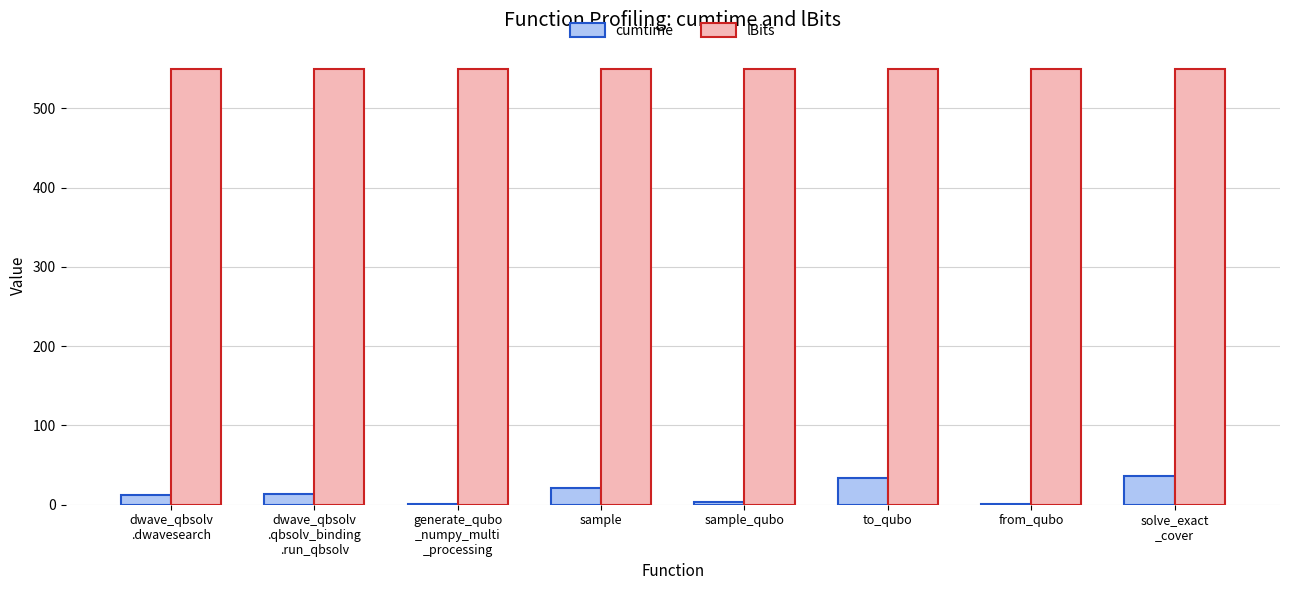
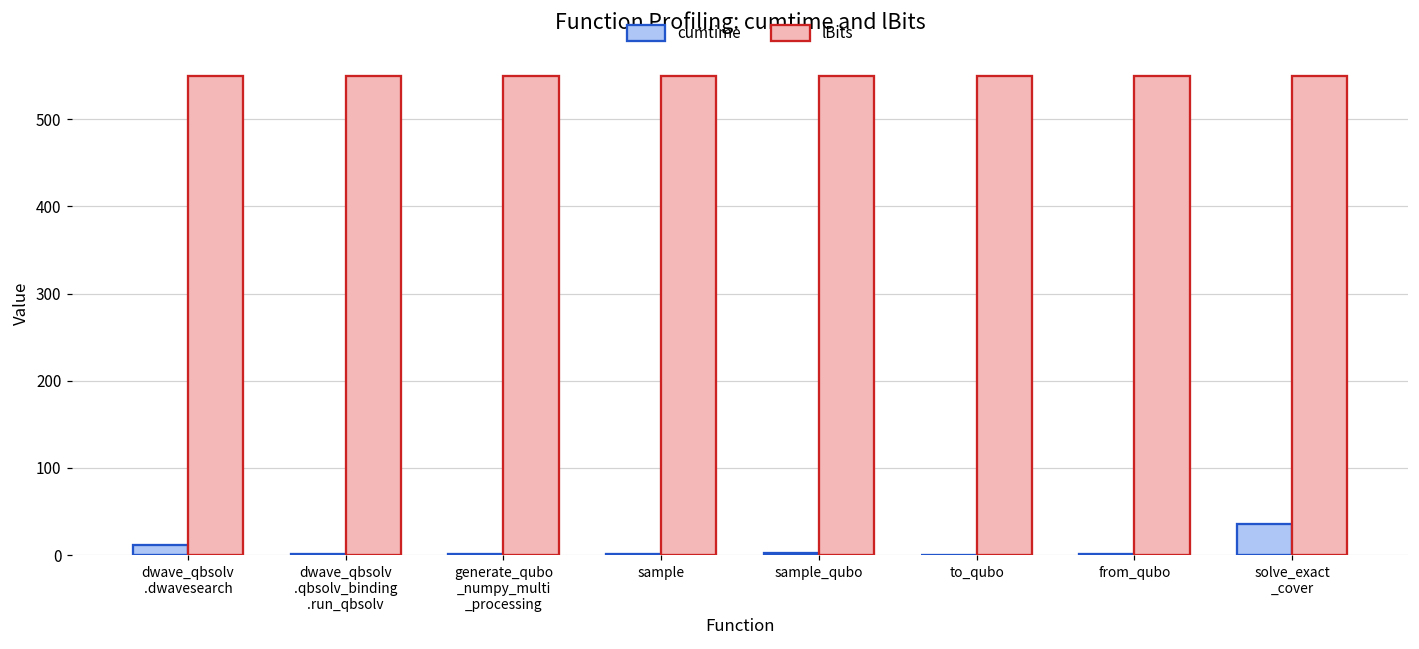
  {
    "cumtime": {
      "dwave_qbsolv .dwavesearch": 10,
-     "dwave_qbsolv .qbsolv_binding .run_qbsolv": 10,
-     "sample": 20,
-     "to_qubo": 30,
+     "dwave_qbsolv .qbsolv_binding .run_qbsolv": 0,
+     "sample": 0,
+     "to_qubo": 0,
      "solve_exact _cover": 40
    },
    "lBits": {
      "dwave_qbsolv .dwavesearch": 550,
      "dwave_qbsolv .qbsolv_binding .run_qbsolv": 550,
      "generate_qubo _numpy_multi _processing": 550,
      "sample": 550,
      "sample_qubo": 550,
      "to_qubo": 550,
      "from_qubo": 550,
      "solve_exact _cover": 550
    }
  }
